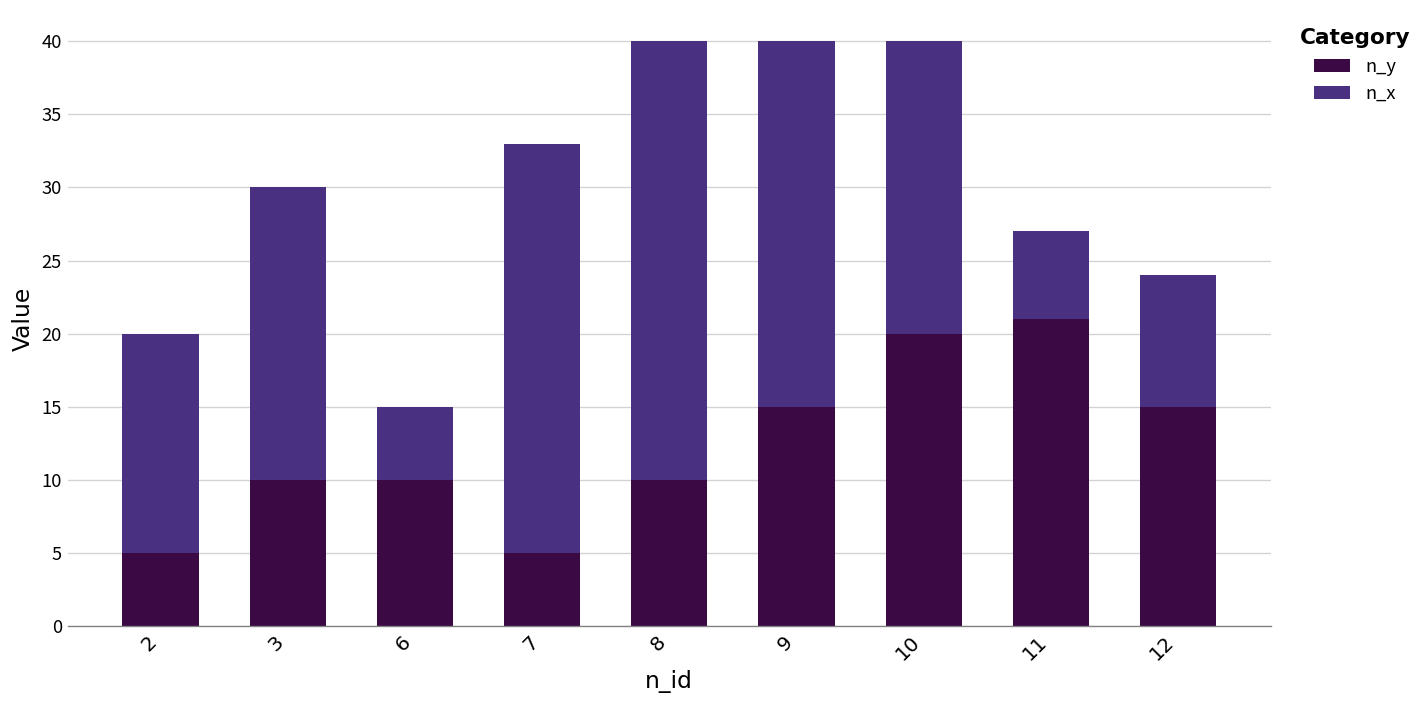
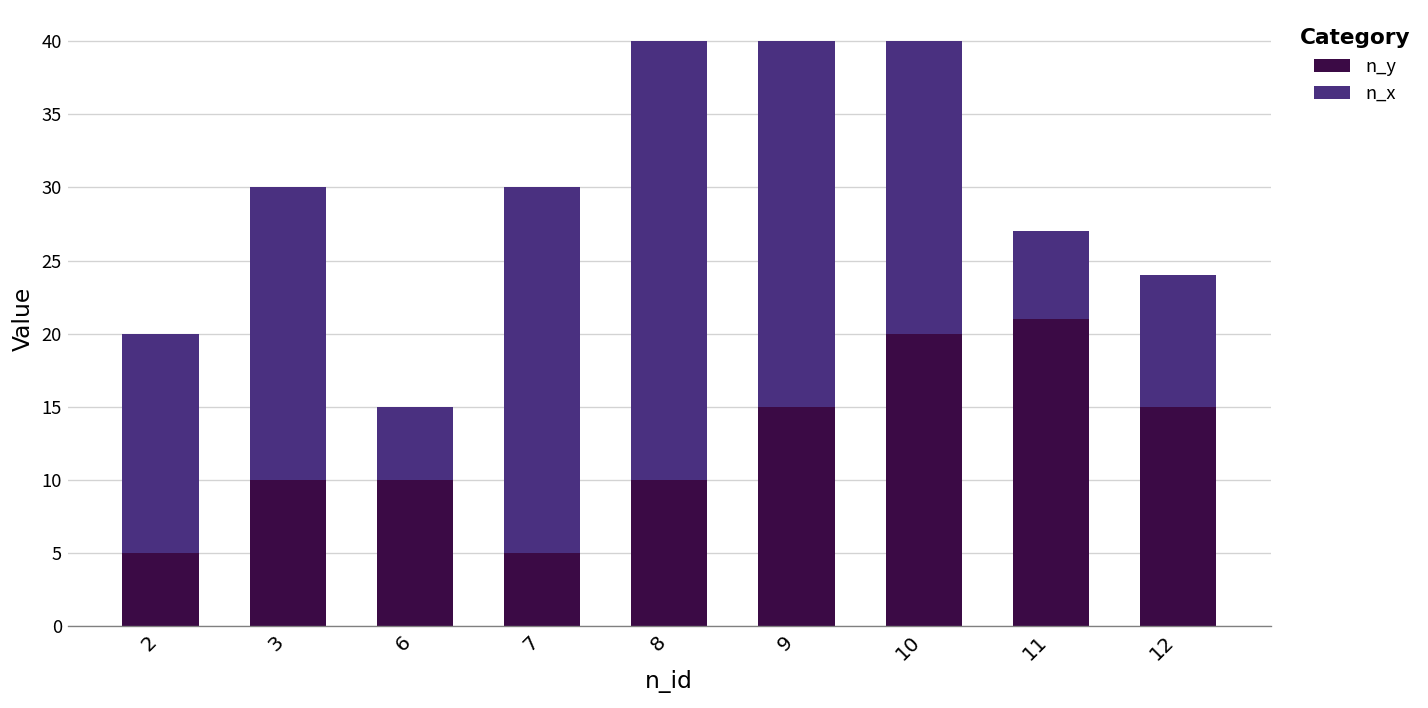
  {
    "n_y": {
      "2": 5,
      "3": 10,
      "6": 10,
      "7": 5,
      "8": 10,
      "9": 15,
      "10": 20,
      "11": 21,
      "12": 15
    },
    "n_x": {
      "2": 15,
      "3": 20,
      "6": 5,
-     "7": 28,
+     "7": 25,
      "8": 30,
      "9": 25,
      "10": 20,
      "11": 6,
      "12": 9
    }
  }
